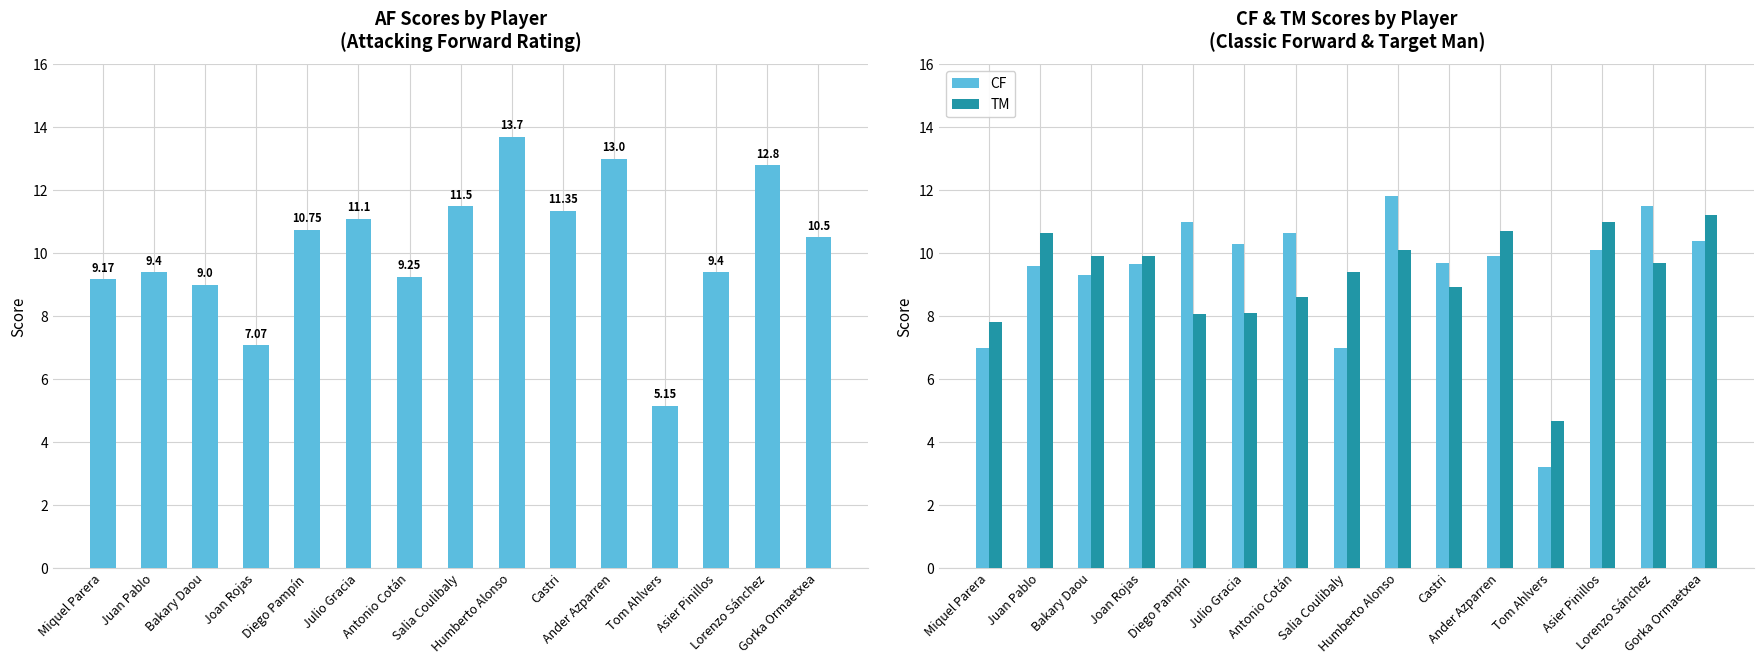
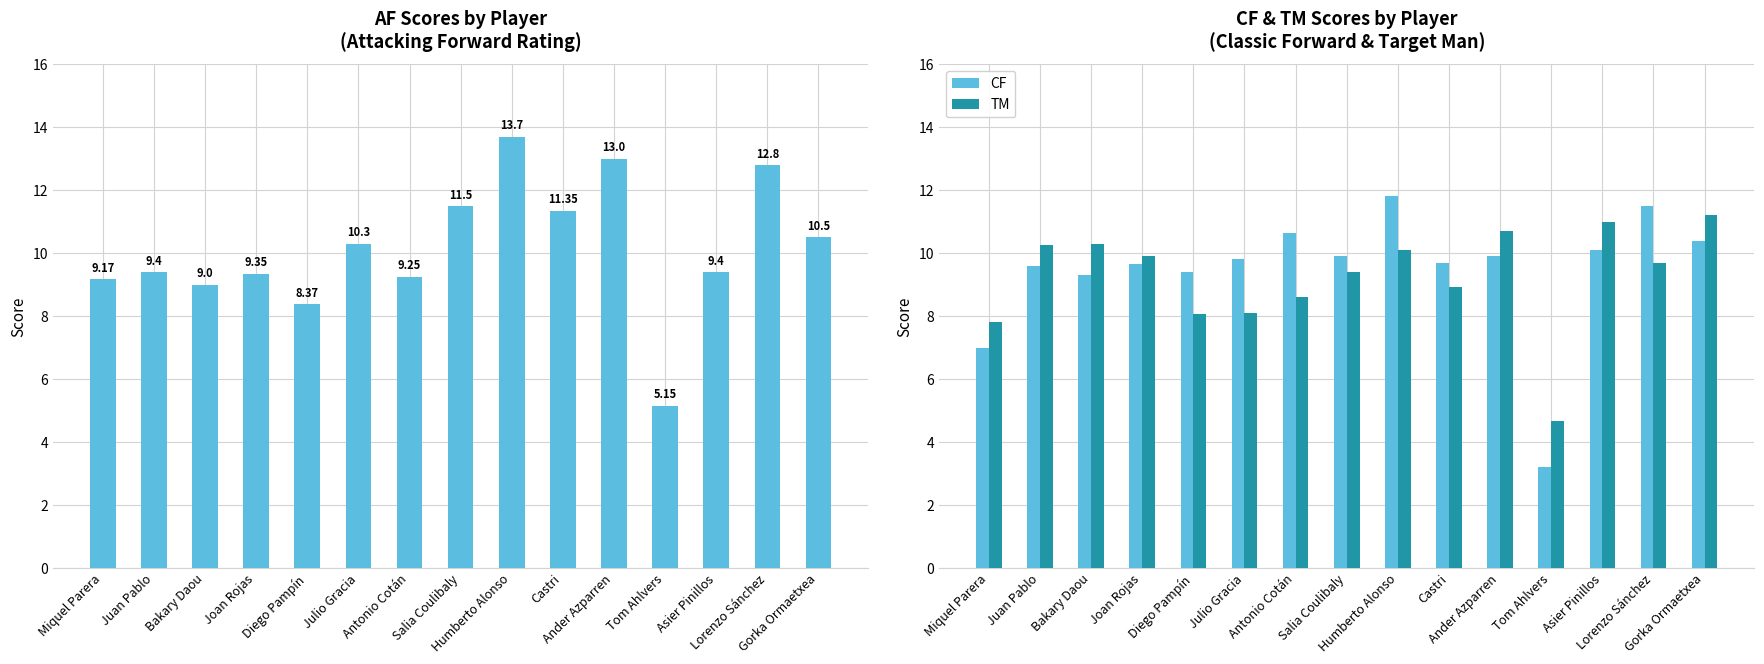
  {
    "AF Scores by Player (Attacking Forward Rating)": {
      "Miquel Parera": 9.17,
      "Juan Pablo": 9.4,
      "Bakary Daou": 9.0,
-     "Joan Rojas": 7.07,
-     "Diego Pampín": 10.75,
-     "Julio Gracia": 11.1,
+     "Joan Rojas": 9.35,
+     "Diego Pampín": 8.37,
+     "Julio Gracia": 10.3,
      "Antonio Cotán": 9.25,
      "Salia Coulibaly": 11.5,
      "Humberto Alonso": 13.7,
      "Castri": 11.35,
      "Ander Azparren": 13.0,
      "Tom Ahlvers": 5.15,
      "Asier Pinillos": 9.4,
      "Lorenzo Sánchez": 12.8,
      "Gorka Ormaetxea": 10.5
    },
    "CF & TM Scores by Player (Classic Forward & Target Man)": {
      "CF": {
        "Miquel Parera": 7.0,
        "Juan Pablo": 9.6,
        "Bakary Daou": 9.3,
        "Joan Rojas": 9.7,
-       "Diego Pampín": 11.0,
-       "Julio Gracia": 10.3,
+       "Diego Pampín": 9.4,
+       "Julio Gracia": 9.8,
        "Antonio Cotán": 10.7,
-       "Salia Coulibaly": 7.0,
+       "Salia Coulibaly": 9.9,
        "Humberto Alonso": 11.8,
        "Castri": 9.7,
        "Ander Azparren": 9.9,
        "Tom Ahlvers": 3.2,
        "Asier Pinillos": 10.1,
        "Lorenzo Sánchez": 11.5,
        "Gorka Ormaetxea": 10.4
      },
      "TM": {
        "Miquel Parera": 7.8,
-       "Juan Pablo": 10.7,
-       "Bakary Daou": 9.9,
+       "Juan Pablo": 10.3,
+       "Bakary Daou": 10.3,
        "Joan Rojas": 9.9,
        "Diego Pampín": 8.1,
        "Julio Gracia": 8.1,
        "Antonio Cotán": 8.6,
        "Salia Coulibaly": 9.4,
        "Humberto Alonso": 10.1,
        "Castri": 8.9,
        "Ander Azparren": 10.7,
        "Tom Ahlvers": 4.7,
        "Asier Pinillos": 11.0,
        "Lorenzo Sánchez": 9.7,
        "Gorka Ormaetxea": 11.2
      }
    }
  }
